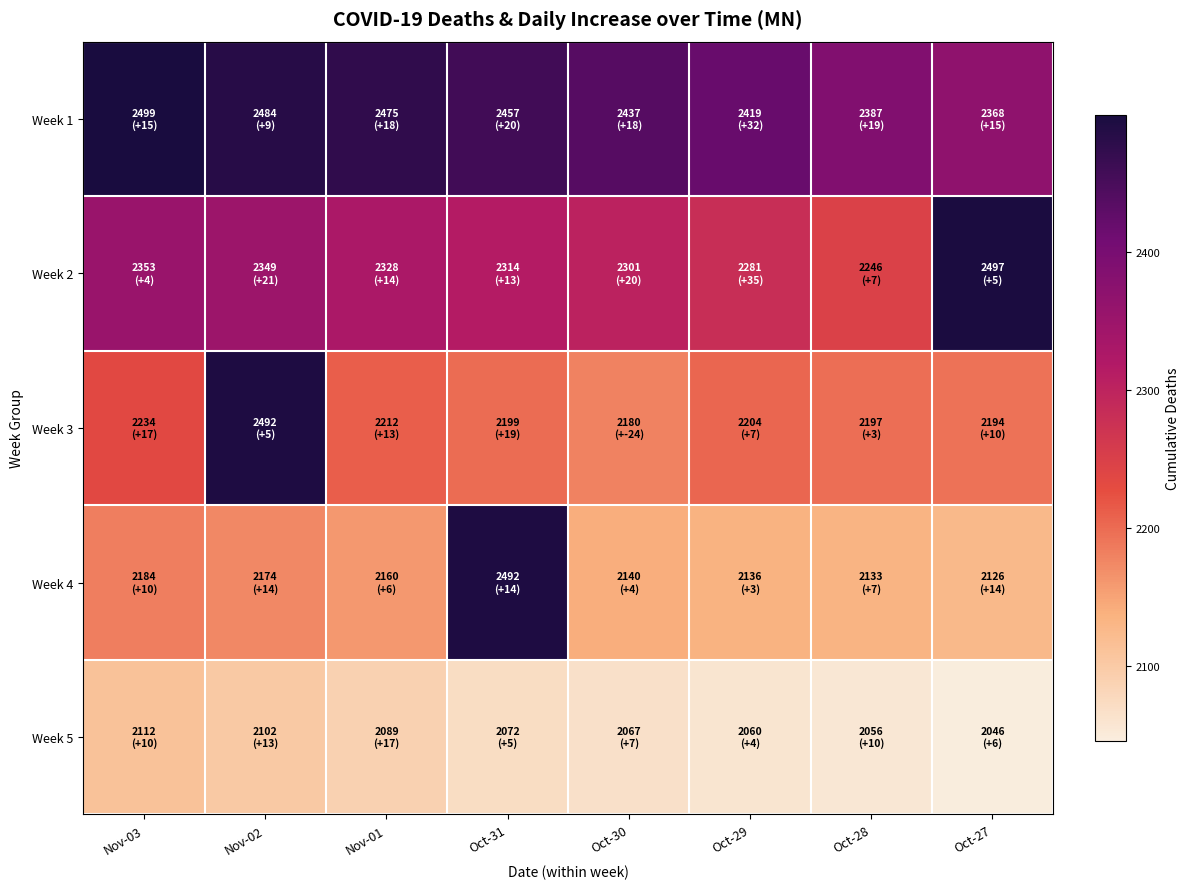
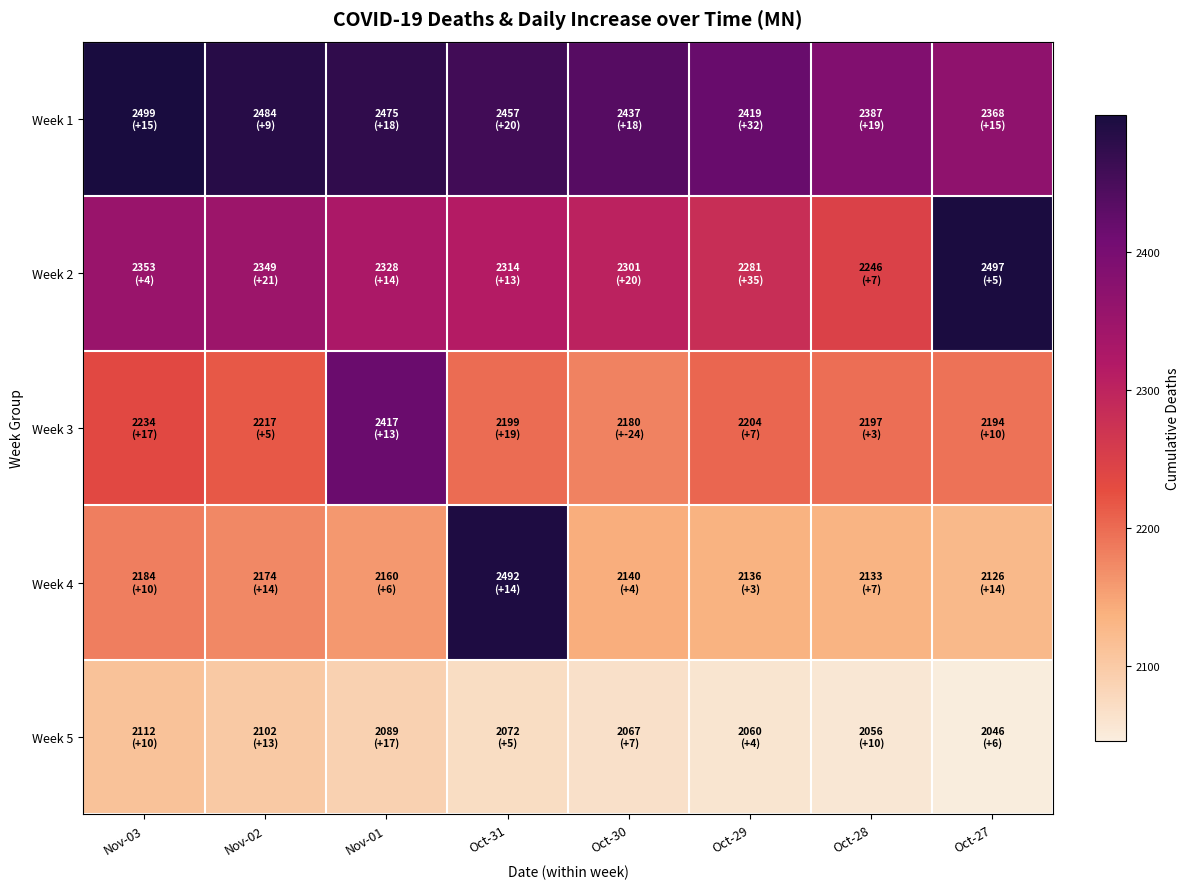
  {
    "Week 3": {
-     "Nov-02": 2492,
-     "Nov-01": 2212
+     "Nov-02": 2217,
+     "Nov-01": 2417
    }
  }
